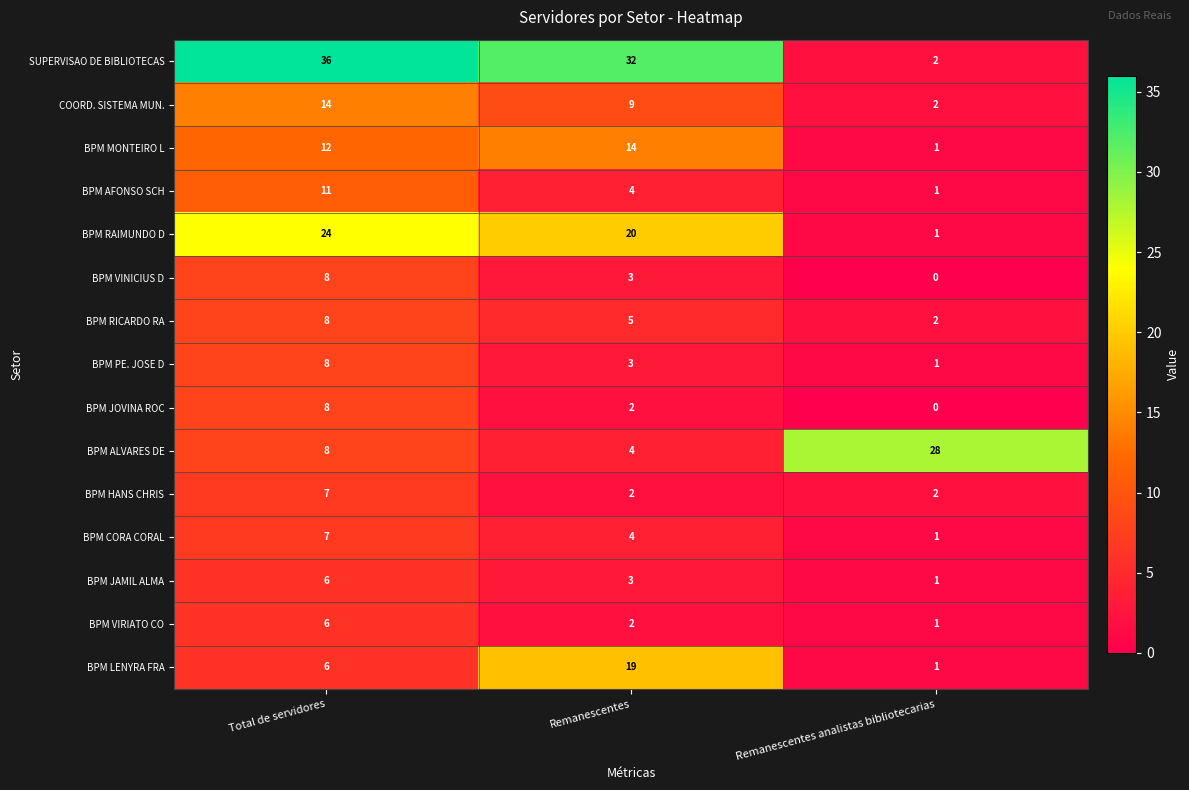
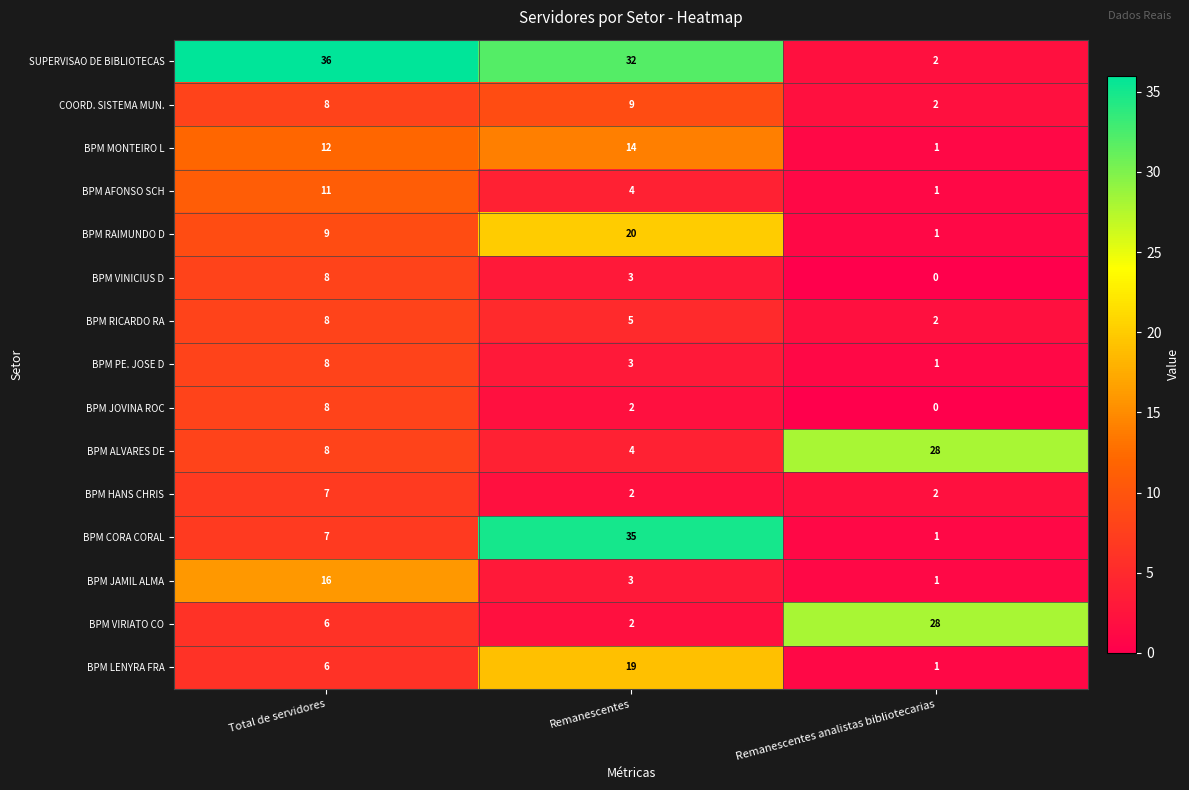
  {
    "SUPERVISAO DE BIBLIOTECAS": {
      "Total de servidores": 36,
      "Remanescentes": 32,
      "Remanescentes analistas bibliotecarias": 2
    },
    "COORD. SISTEMA MUN.": {
-     "Total de servidores": 14,
+     "Total de servidores": 8,
      "Remanescentes": 9,
      "Remanescentes analistas bibliotecarias": 2
    },
    "BPM MONTEIRO L": {
      "Total de servidores": 12,
      "Remanescentes": 14,
      "Remanescentes analistas bibliotecarias": 1
    },
    "BPM AFONSO SCH": {
      "Total de servidores": 11,
      "Remanescentes": 4,
      "Remanescentes analistas bibliotecarias": 1
    },
    "BPM RAIMUNDO D": {
-     "Total de servidores": 24,
+     "Total de servidores": 9,
      "Remanescentes": 20,
      "Remanescentes analistas bibliotecarias": 1
    },
    "BPM VINICIUS D": {
      "Total de servidores": 8,
      "Remanescentes": 3,
      "Remanescentes analistas bibliotecarias": 0
    },
    "BPM RICARDO RA": {
      "Total de servidores": 8,
      "Remanescentes": 5,
      "Remanescentes analistas bibliotecarias": 2
    },
    "BPM PE. JOSE D": {
      "Total de servidores": 8,
      "Remanescentes": 3,
      "Remanescentes analistas bibliotecarias": 1
    },
    "BPM JOVINA ROC": {
      "Total de servidores": 8,
      "Remanescentes": 2,
      "Remanescentes analistas bibliotecarias": 0
    },
    "BPM ALVARES DE": {
      "Total de servidores": 8,
      "Remanescentes": 4,
      "Remanescentes analistas bibliotecarias": 28
    },
    "BPM HANS CHRIS": {
      "Total de servidores": 7,
      "Remanescentes": 2,
      "Remanescentes analistas bibliotecarias": 2
    },
    "BPM CORA CORAL": {
      "Total de servidores": 7,
-     "Remanescentes": 4,
+     "Remanescentes": 35,
      "Remanescentes analistas bibliotecarias": 1
    },
    "BPM JAMIL ALMA": {
-     "Total de servidores": 6,
+     "Total de servidores": 16,
      "Remanescentes": 3,
      "Remanescentes analistas bibliotecarias": 1
    },
    "BPM VIRIATO CO": {
      "Total de servidores": 6,
      "Remanescentes": 2,
-     "Remanescentes analistas bibliotecarias": 1
+     "Remanescentes analistas bibliotecarias": 28
    },
    "BPM LENYRA FRA": {
      "Total de servidores": 6,
      "Remanescentes": 19,
      "Remanescentes analistas bibliotecarias": 1
    }
  }
